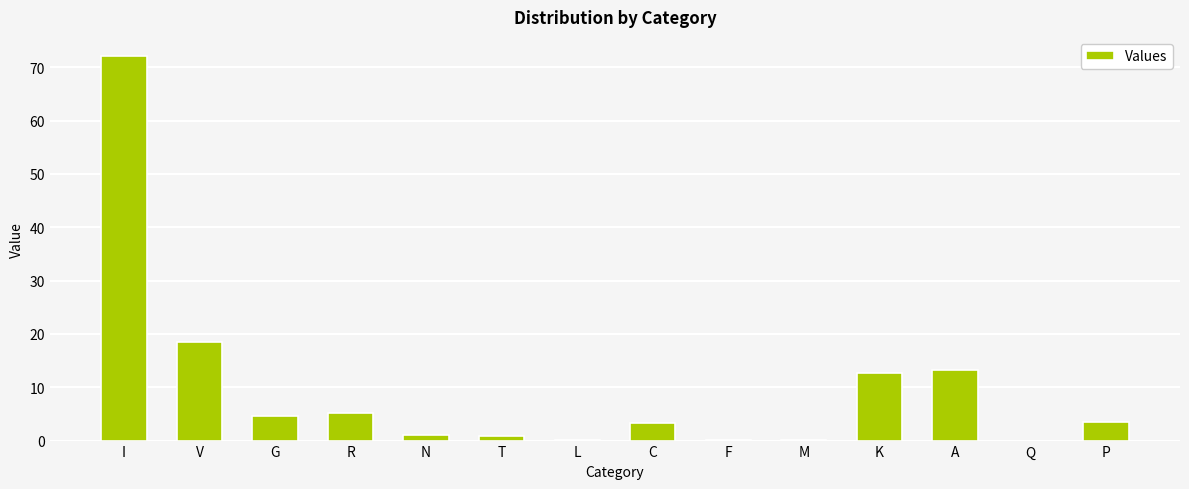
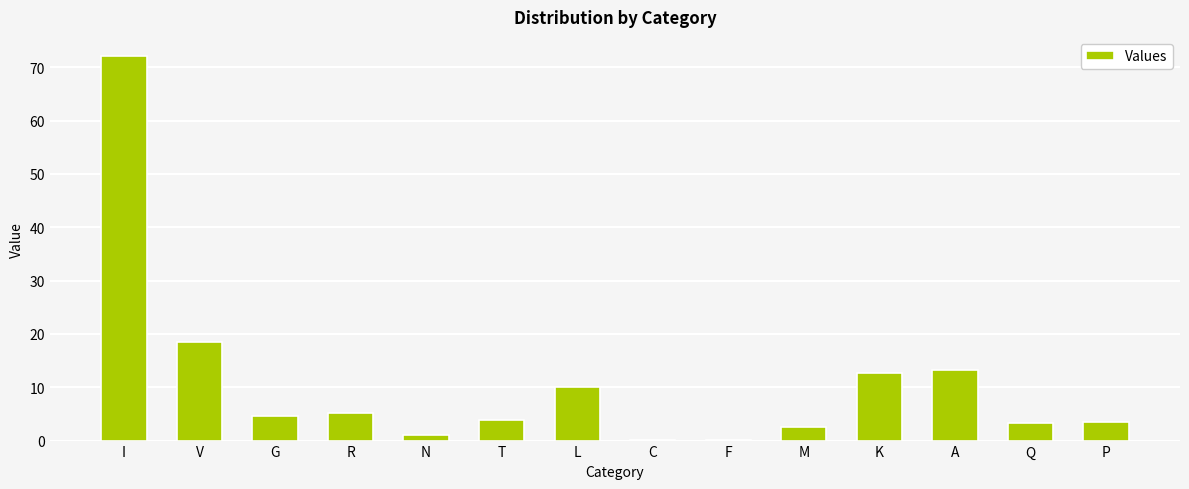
  {
    "I": 72,
    "V": 18,
    "G": 5,
    "R": 5,
    "N": 1,
-   "T": 1,
-   "L": 0,
-   "C": 3,
-   "M": 0,
+   "T": 4,
+   "L": 10,
+   "C": 0,
+   "M": 3,
    "K": 13,
    "A": 13,
-   "Q": 0,
+   "Q": 3,
    "P": 3
  }
